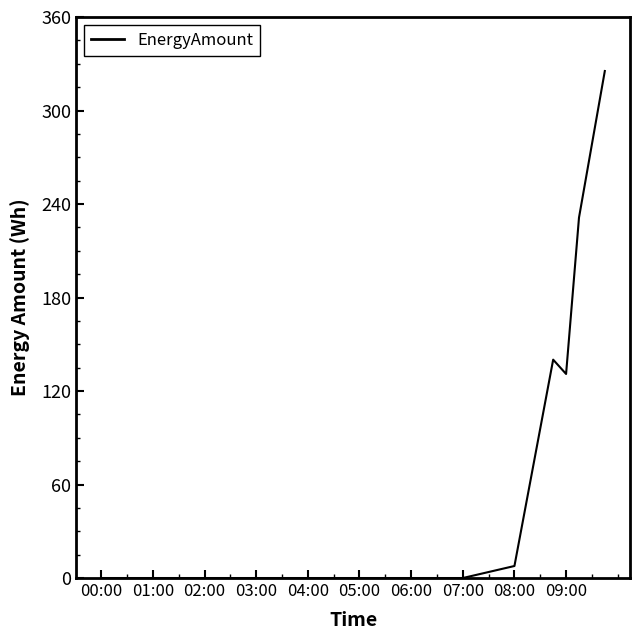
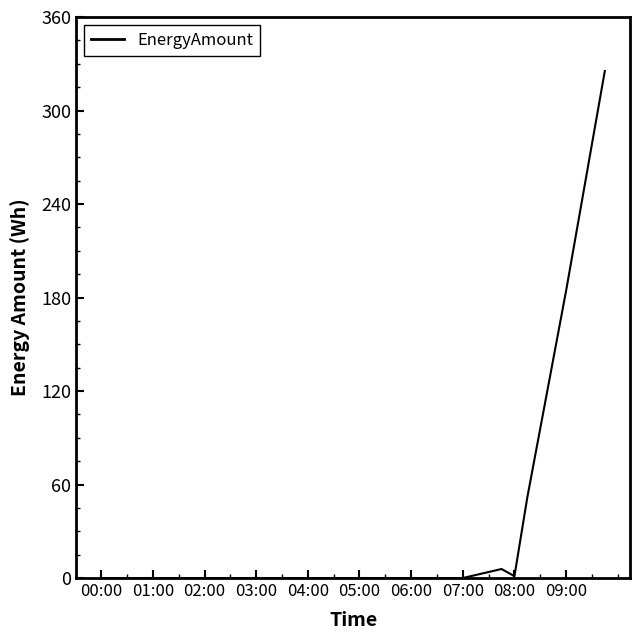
  {
    "00:00": 0,
    "01:00": 0,
    "02:00": 0,
    "03:00": 0,
    "04:00": 0,
    "05:00": 0,
    "06:00": 0,
    "07:00": 0,
-   "08:00": 8,
-   "09:00": 131
+   "08:00": 1,
+   "09:00": 184
  }
